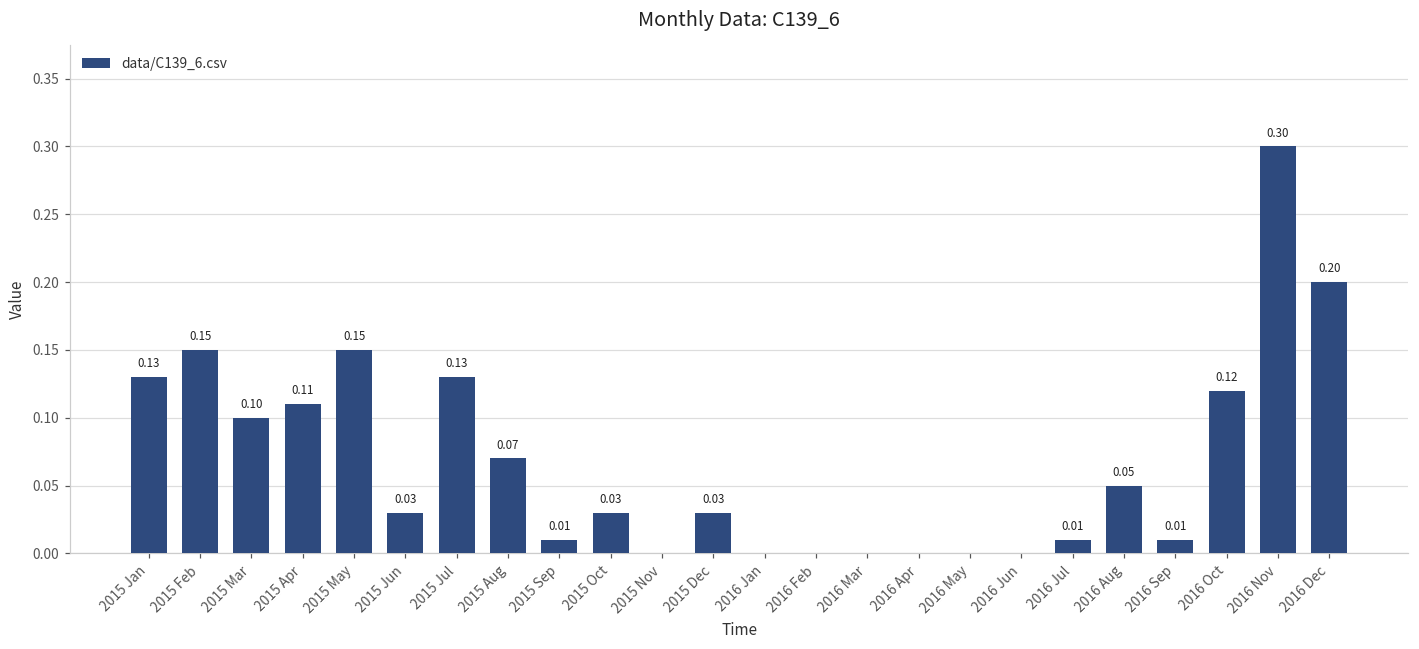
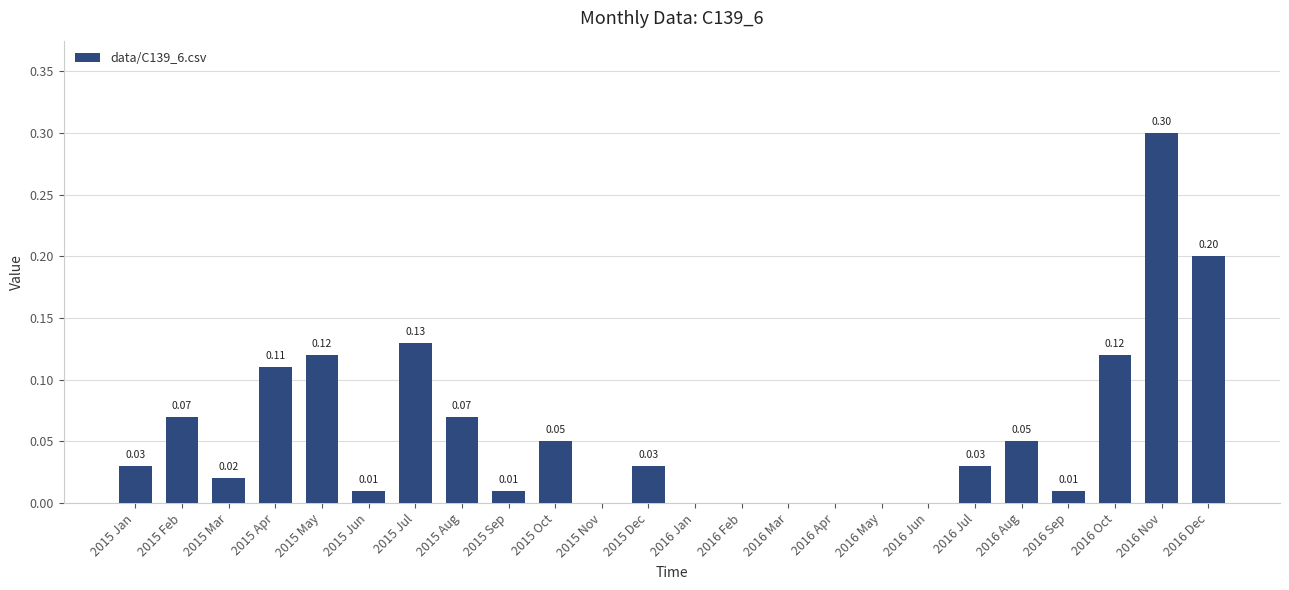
  {
-   "2015 Jan": 0.13,
-   "2015 Feb": 0.15,
-   "2015 Mar": 0.10,
+   "2015 Jan": 0.03,
+   "2015 Feb": 0.07,
+   "2015 Mar": 0.02,
    "2015 Apr": 0.11,
-   "2015 May": 0.15,
-   "2015 Jun": 0.03,
+   "2015 May": 0.12,
+   "2015 Jun": 0.01,
    "2015 Jul": 0.13,
    "2015 Aug": 0.07,
    "2015 Sep": 0.01,
-   "2015 Oct": 0.03,
+   "2015 Oct": 0.05,
    "2015 Dec": 0.03,
-   "2016 Jul": 0.01,
+   "2016 Jul": 0.03,
    "2016 Aug": 0.05,
    "2016 Sep": 0.01,
    "2016 Oct": 0.12,
    "2016 Nov": 0.30,
    "2016 Dec": 0.20
  }
